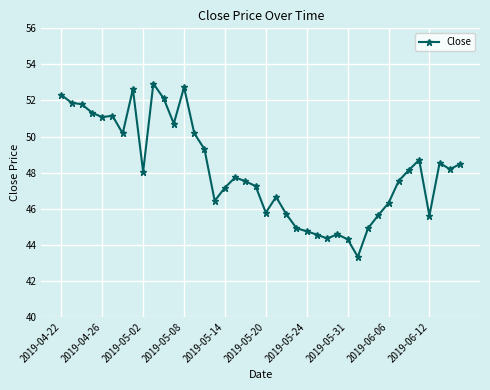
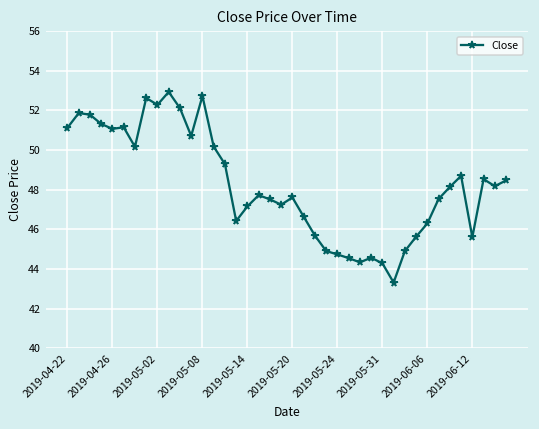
  {
-   "2019-04-22": 52.3,
+   "2019-04-22": 51.1,
    "2019-04-26": 51.1,
-   "2019-05-02": 48.0,
+   "2019-05-02": 52.3,
    "2019-05-08": 52.7,
    "2019-05-14": 47.2,
-   "2019-05-20": 45.8,
+   "2019-05-20": 47.6,
    "2019-05-24": 44.7,
    "2019-05-31": 44.3,
    "2019-06-06": 46.3,
    "2019-06-12": 45.6
  }
